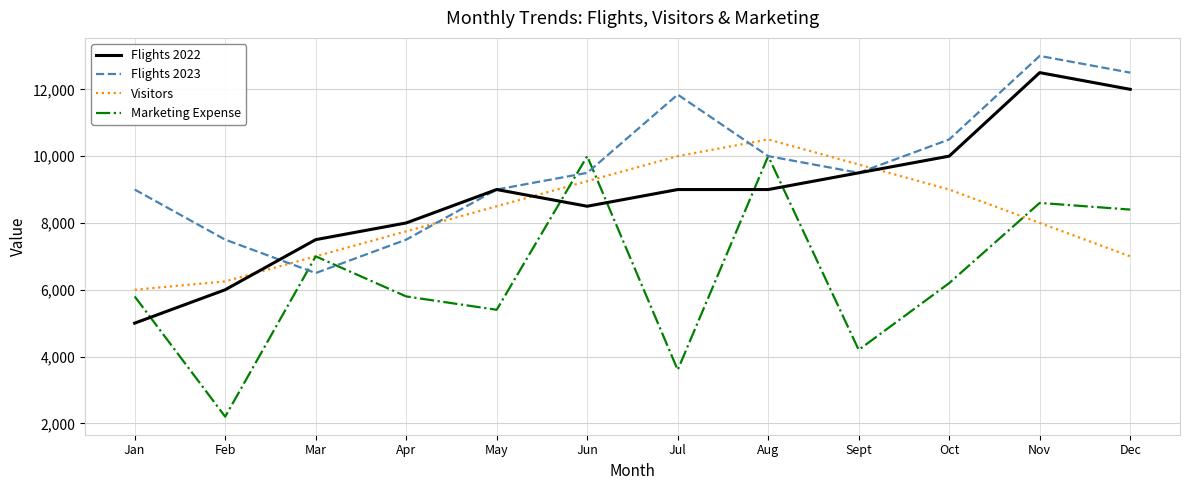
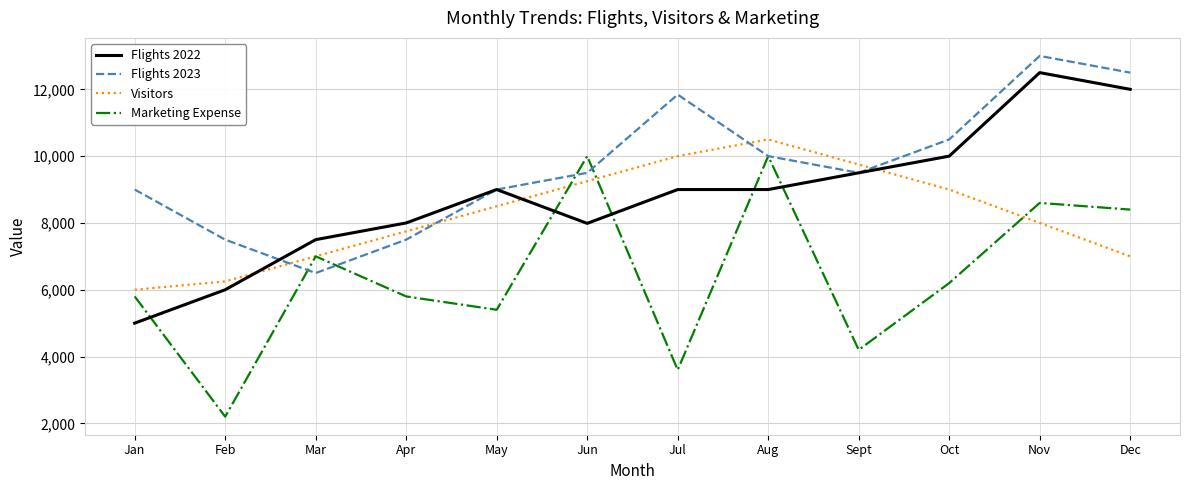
  {
    "Flights 2022": {
      "Jan": "5,000",
      "Feb": "6,000",
      "Mar": "7,500",
      "Apr": "8,000",
-     "Jun": "8,500",
+     "Jun": "8,000",
      "Jul": "9,000",
      "Aug": "9,000",
      "Oct": "10,000",
      "Nov": "12,500",
      "Dec": "12,000"
    },
    "Flights 2023": {
      "Jan": "9,000",
      "Feb": "7,500",
      "Mar": "6,500",
      "Apr": "7,500",
      "Jun": "9,500",
      "Jul": "11,800",
      "Oct": "10,500",
      "Nov": "13,000",
      "Dec": "12,500"
    },
    "Visitors": {
      "Jan": "6,000",
      "Feb": "6,300",
      "Apr": "7,800",
      "May": "8,500",
      "Jun": "9,300",
      "Jul": "10,000",
      "Aug": "10,500",
      "Sept": "9,800",
      "Oct": "9,000",
      "Nov": "8,000",
      "Dec": "7,000"
    },
    "Marketing Expense": {
      "Jan": "5,800",
      "Feb": "2,200",
      "Apr": "5,800",
      "May": "5,400",
      "Jun": "10,000",
      "Jul": "3,600",
      "Sept": "4,200",
      "Oct": "6,200",
      "Nov": "8,600",
      "Dec": "8,400"
    }
  }
